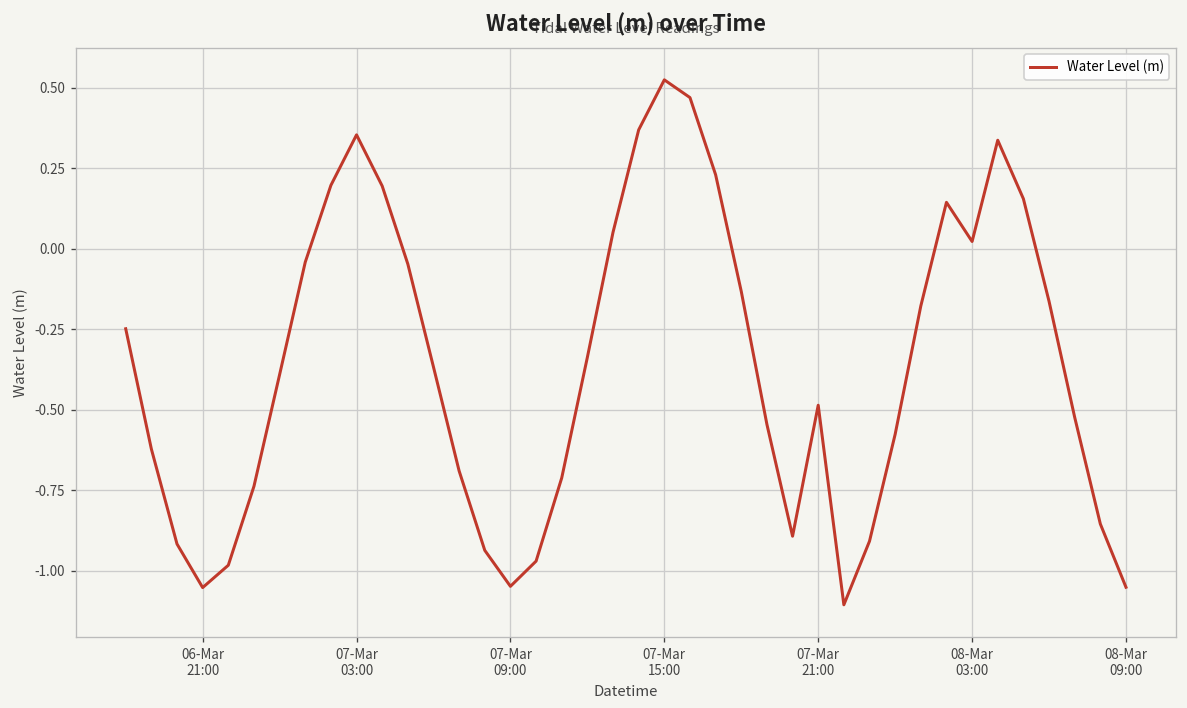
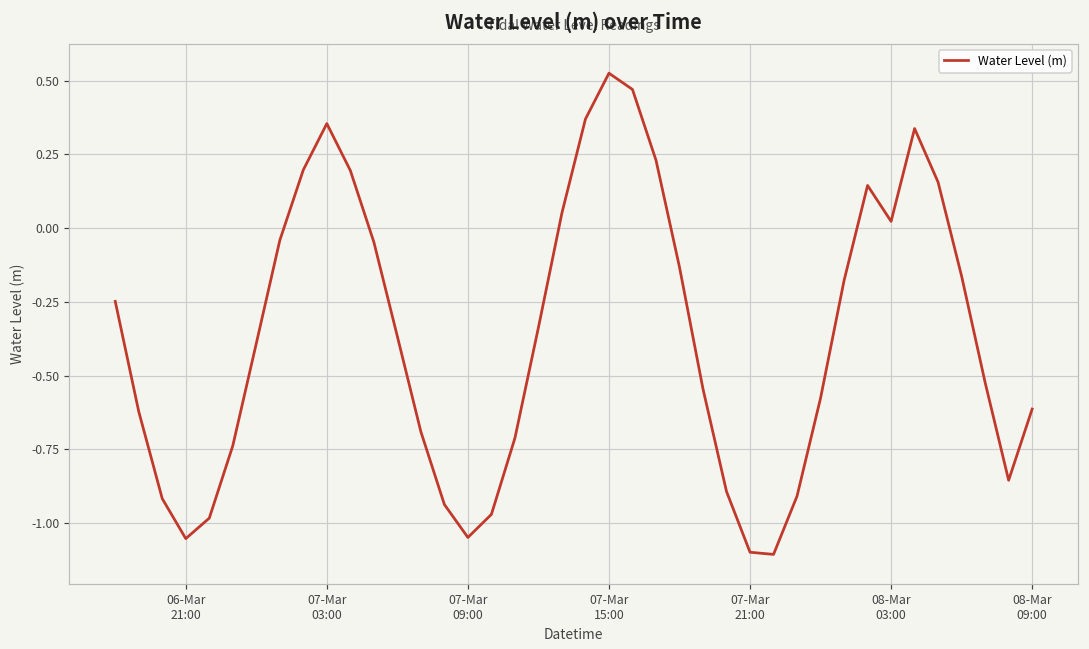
  {
    "06-Mar 21:00": -1.05,
    "07-Mar 03:00": 0.35,
    "07-Mar 09:00": -1.05,
    "07-Mar 15:00": 0.52,
-   "07-Mar 21:00": -0.49,
+   "07-Mar 21:00": -1.10,
    "08-Mar 03:00": 0.02,
-   "08-Mar 09:00": -1.05
+   "08-Mar 09:00": -0.61
  }
